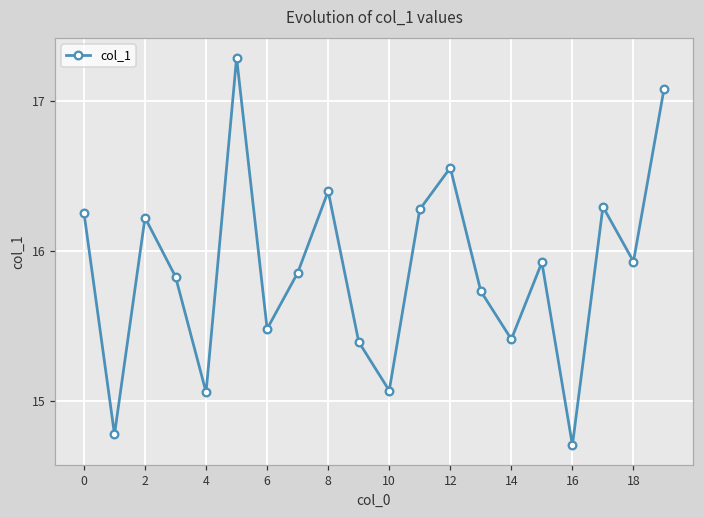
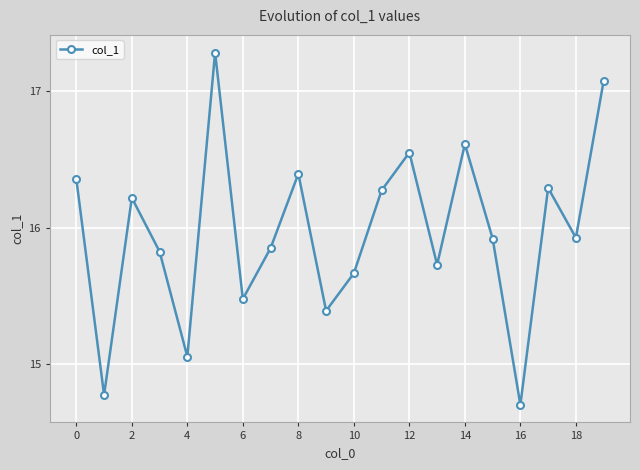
  {
-   "0": 16.25,
+   "0": 16.36,
    "2": 16.22,
    "4": 15.06,
    "6": 15.48,
    "8": 16.40,
-   "10": 15.07,
+   "10": 15.67,
    "12": 16.55,
-   "14": 15.41,
+   "14": 16.61,
    "16": 14.70,
    "18": 15.93
  }
